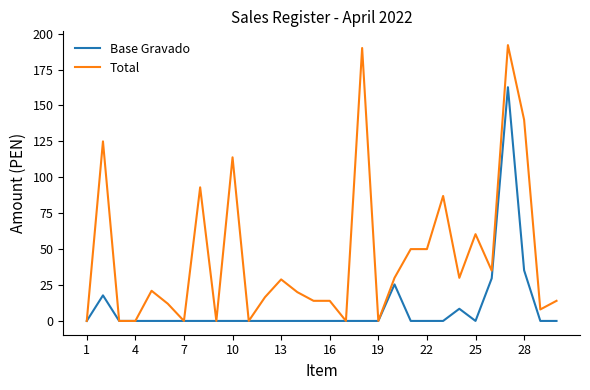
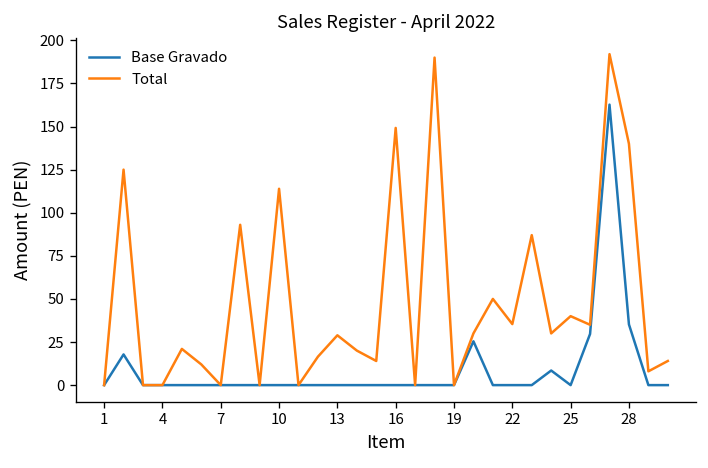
  {
    "Base Gravado": {
      "10": 0,
      "13": 0,
      "16": 0,
      "22": 0,
      "25": 0,
      "28": 35
    },
    "Total": {
      "10": 114,
      "13": 29,
-     "16": 14,
-     "22": 50,
-     "25": 60,
+     "16": 149,
+     "22": 35,
+     "25": 40,
      "28": 140
    }
  }
